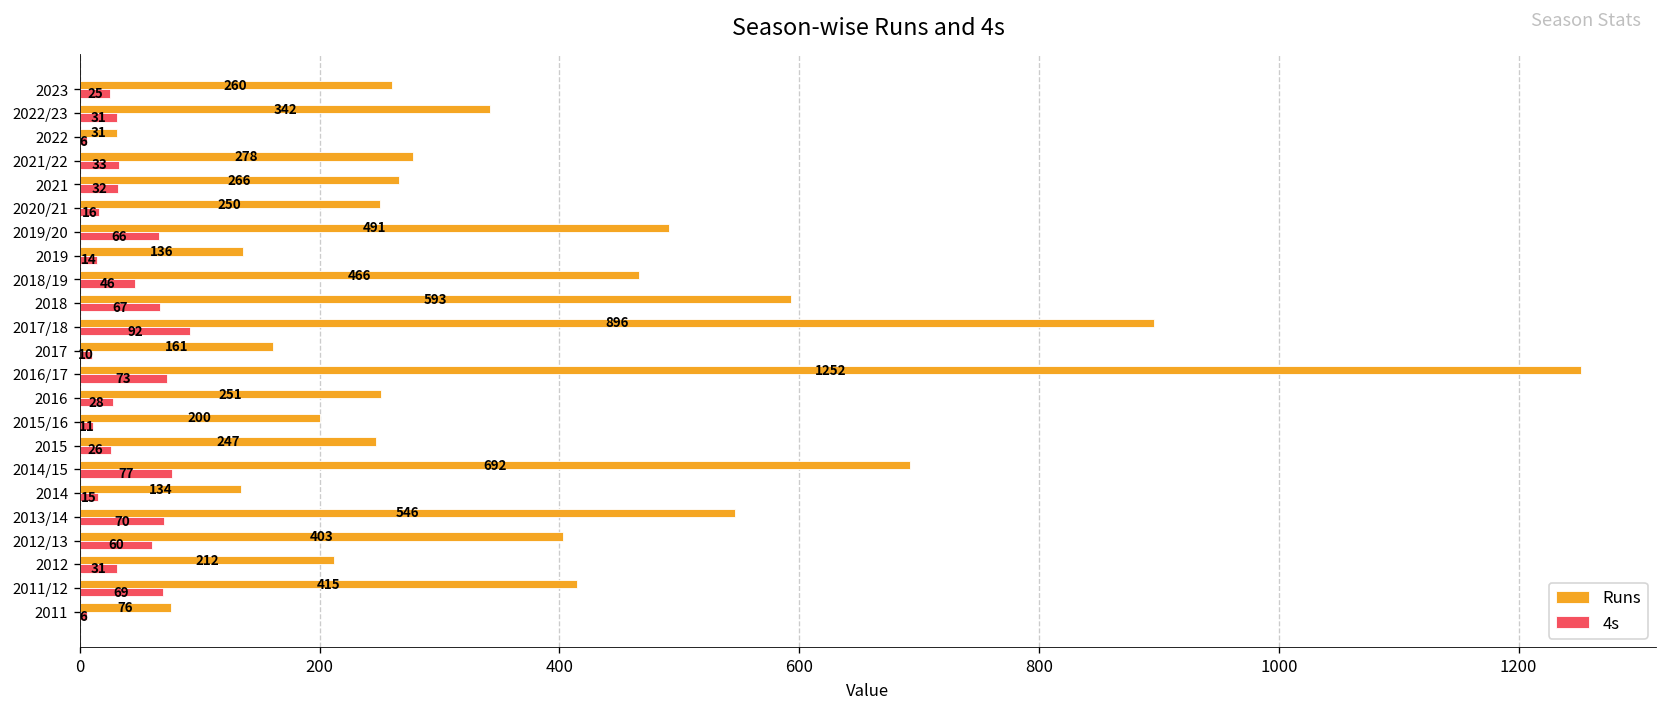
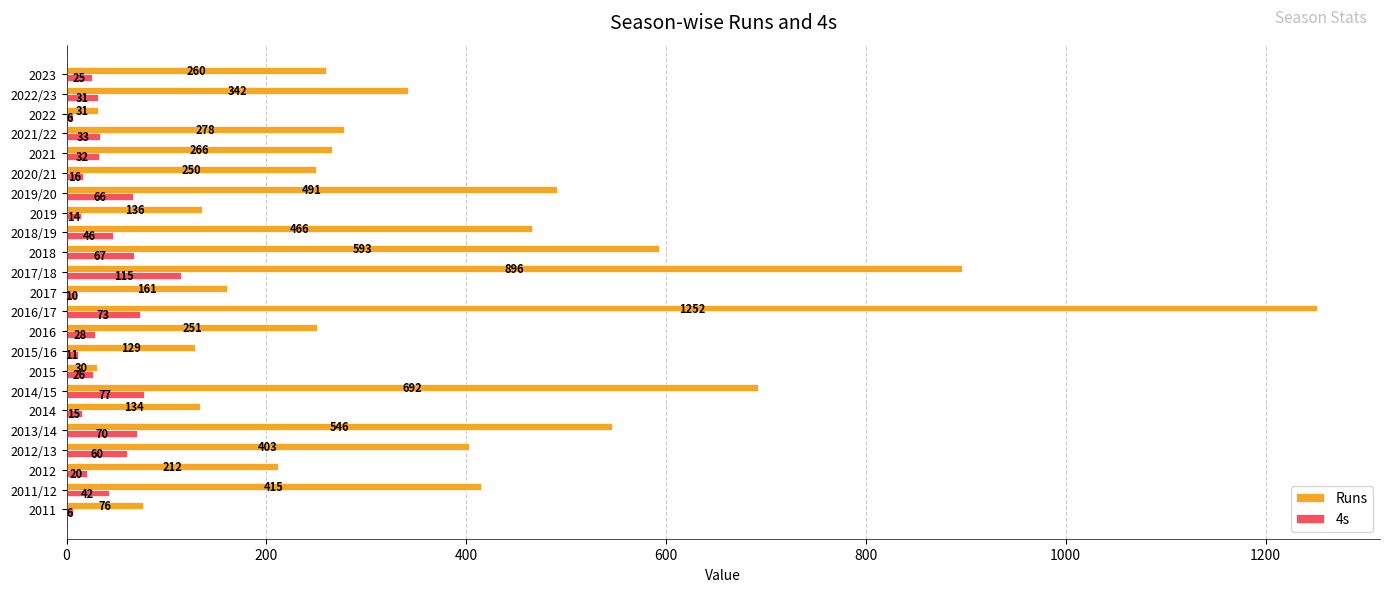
  {
    "Runs": {
      "2023": 260,
      "2022/23": 342,
      "2022": 31,
      "2021/22": 278,
      "2021": 266,
      "2020/21": 250,
      "2019/20": 491,
      "2019": 136,
      "2018/19": 466,
      "2018": 593,
      "2017/18": 896,
      "2017": 161,
      "2016/17": 1252,
      "2016": 251,
-     "2015/16": 200,
-     "2015": 247,
+     "2015/16": 129,
+     "2015": 30,
      "2014/15": 692,
      "2014": 134,
      "2013/14": 546,
      "2012/13": 403,
      "2012": 212,
      "2011/12": 415,
      "2011": 76
    },
    "4s": {
      "2023": 25,
      "2022/23": 31,
      "2022": 6,
      "2021/22": 33,
      "2021": 32,
      "2020/21": 16,
      "2019/20": 66,
      "2019": 14,
      "2018/19": 46,
      "2018": 67,
-     "2017/18": 92,
+     "2017/18": 115,
      "2017": 10,
      "2016/17": 73,
      "2016": 28,
      "2015/16": 11,
      "2015": 26,
      "2014/15": 77,
      "2014": 15,
      "2013/14": 70,
      "2012/13": 60,
-     "2012": 31,
-     "2011/12": 69,
+     "2012": 20,
+     "2011/12": 42,
      "2011": 6
    }
  }
